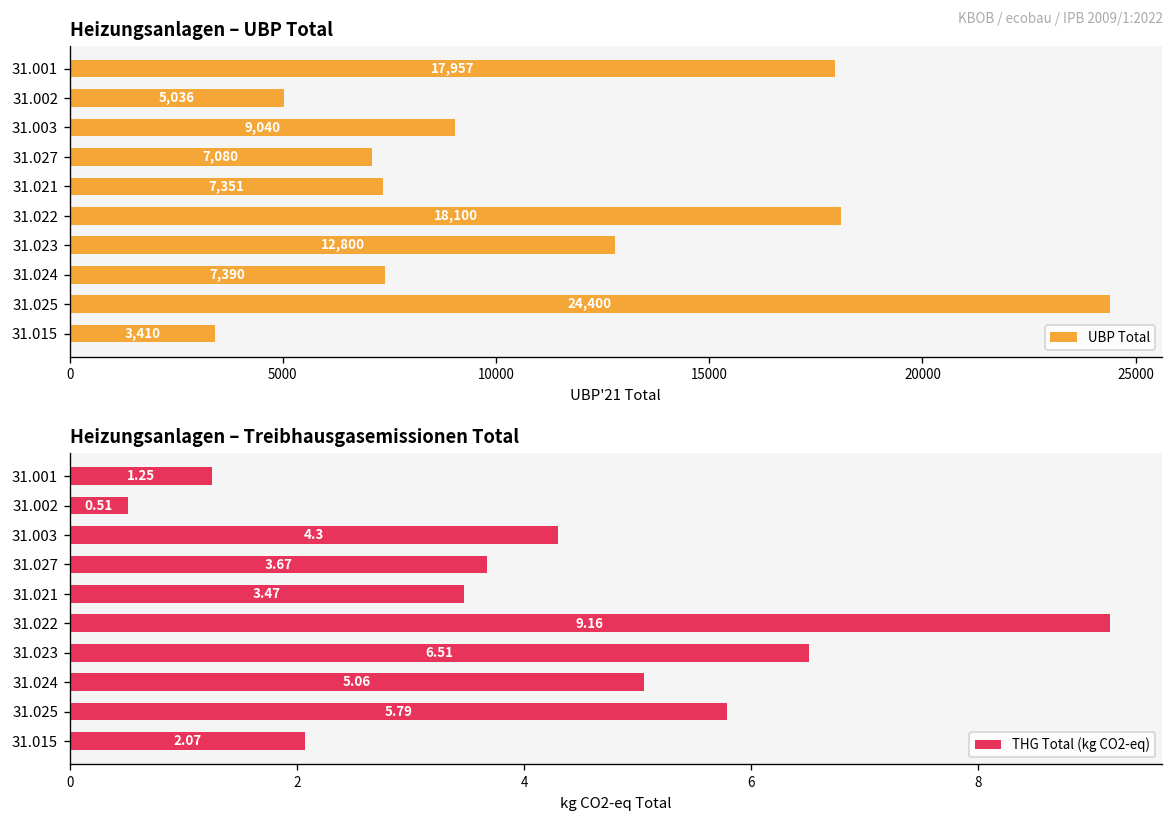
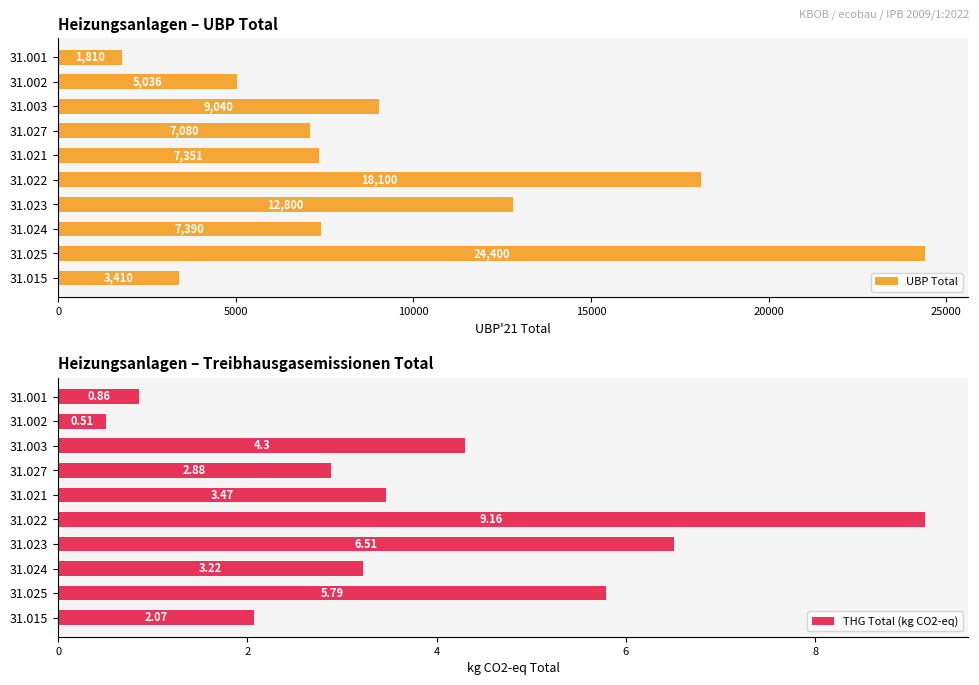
  {
    "Heizungsanlagen – UBP Total": {
-     "31.001": "17,957",
+     "31.001": "1,810",
      "31.002": "5,036",
      "31.003": "9,040",
      "31.027": "7,080",
      "31.021": "7,351",
      "31.022": "18,100",
      "31.023": "12,800",
      "31.024": "7,390",
      "31.025": "24,400",
      "31.015": "3,410"
    },
    "Heizungsanlagen – Treibhausgasemissionen Total": {
-     "31.001": "1.25",
+     "31.001": "0.86",
      "31.002": "0.51",
      "31.003": "4.3",
-     "31.027": "3.67",
+     "31.027": "2.88",
      "31.021": "3.47",
      "31.022": "9.16",
      "31.023": "6.51",
-     "31.024": "5.06",
+     "31.024": "3.22",
      "31.025": "5.79",
      "31.015": "2.07"
    }
  }
